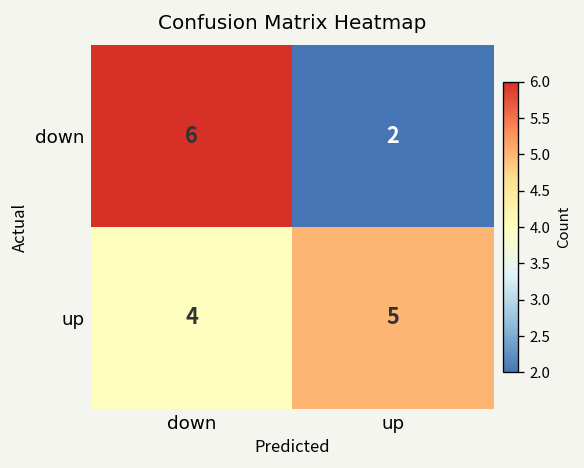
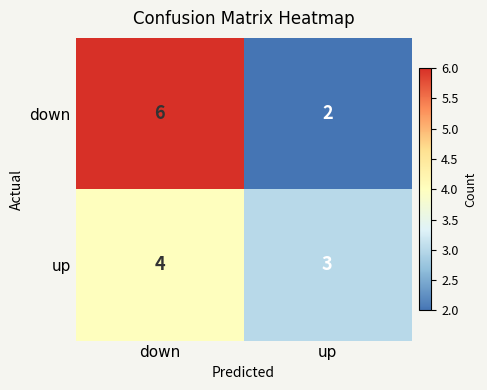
  {
    "down": {
      "down": 6,
      "up": 2
    },
    "up": {
      "down": 4,
-     "up": 5
+     "up": 3
    }
  }
